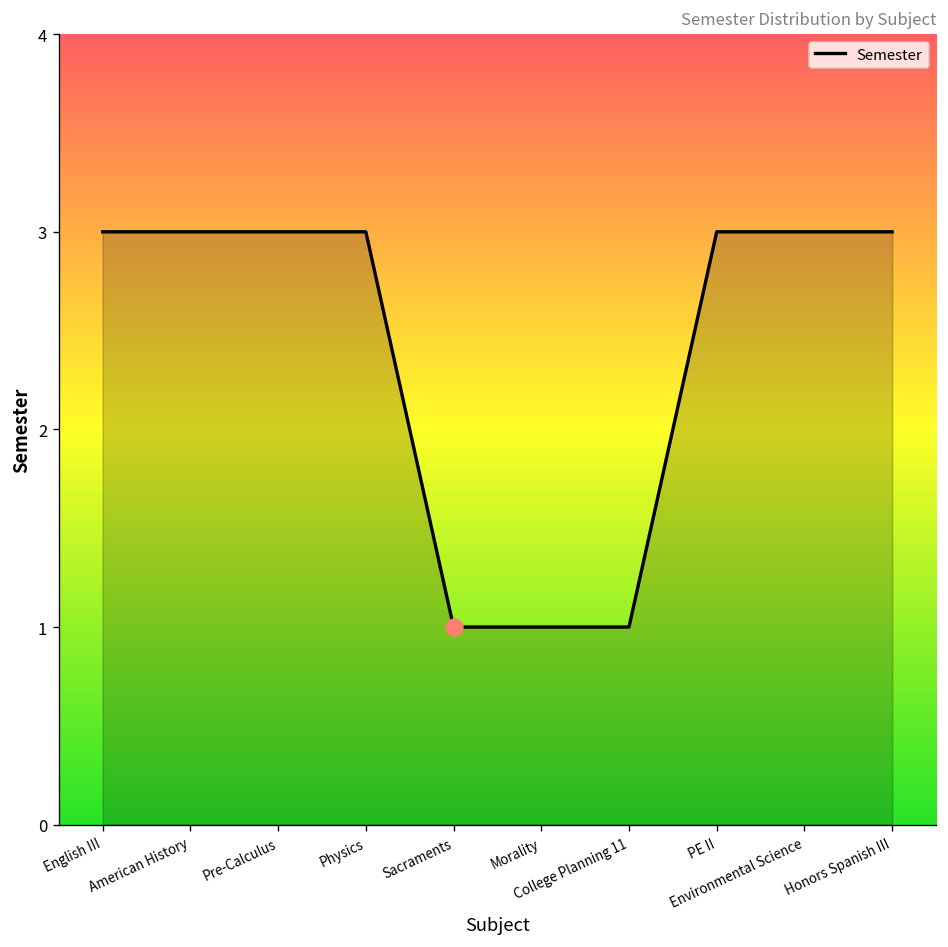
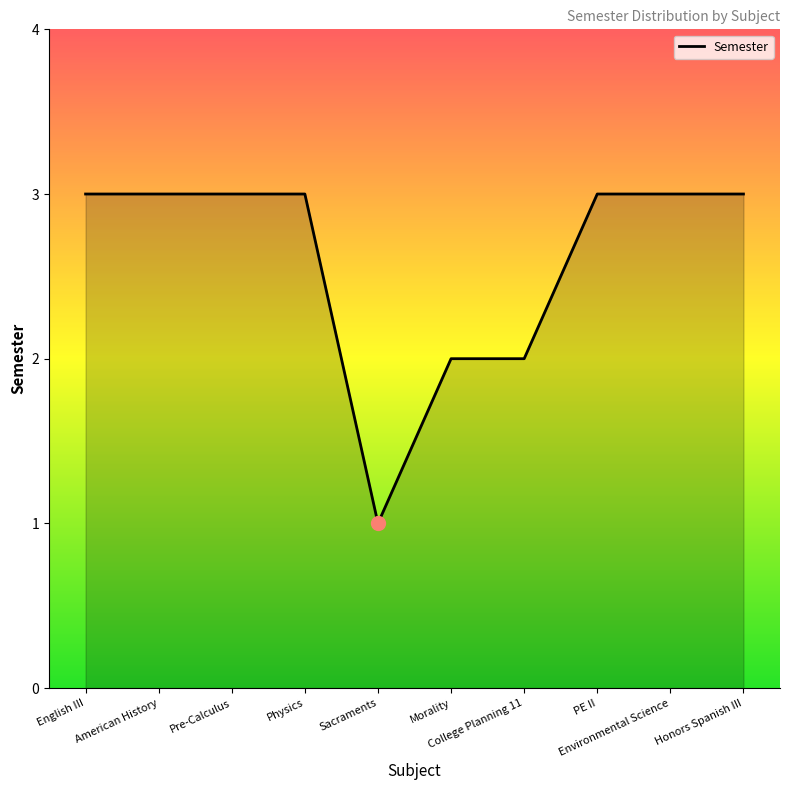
  {
    "Semester": {
      "English III": 3,
      "American History": 3,
      "Pre-Calculus": 3,
      "Physics": 3,
-     "Morality": 1,
-     "College Planning 11": 1,
+     "Morality": 2,
+     "College Planning 11": 2,
      "PE II": 3,
      "Environmental Science": 3,
      "Honors Spanish III": 3
    }
  }
